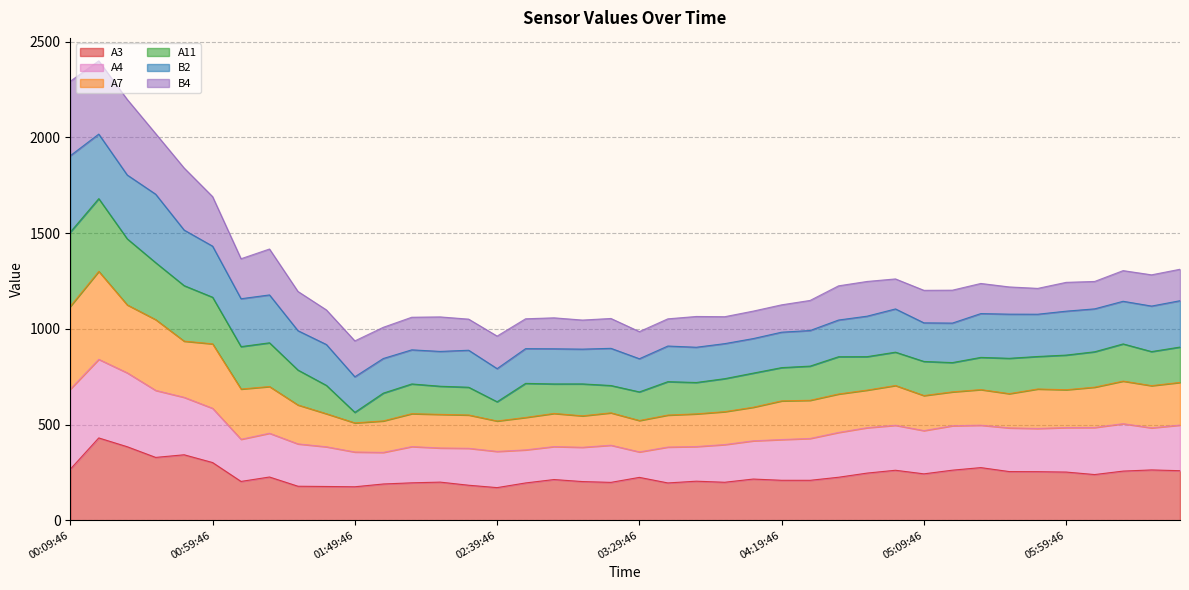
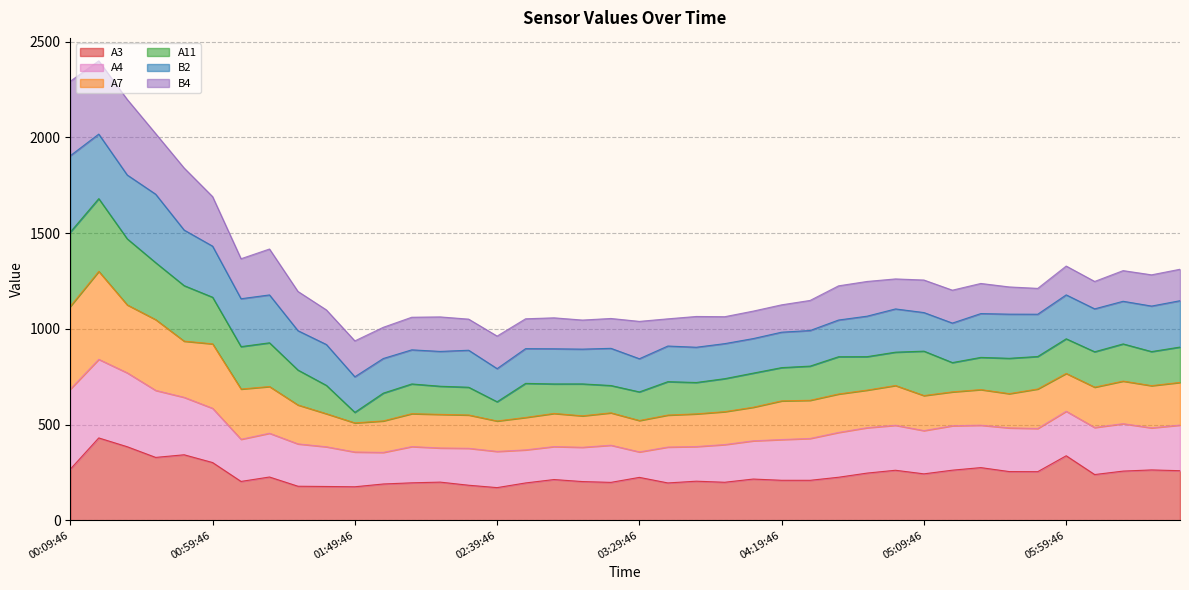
  {
    "A3": {
      "00:09:46": 270,
      "00:59:46": 300,
      "01:49:46": 180,
      "02:39:46": 170,
      "03:29:46": 220,
      "04:19:46": 210,
      "05:09:46": 240,
-     "05:59:46": 250
+     "05:59:46": 340
    },
    "A4": {
      "00:09:46": 420,
      "00:59:46": 280,
      "01:49:46": 180,
      "02:39:46": 190,
      "03:29:46": 130,
      "04:19:46": 210,
      "05:09:46": 230,
      "05:59:46": 230
    },
    "A7": {
      "00:09:46": 430,
      "00:59:46": 340,
      "01:49:46": 150,
      "02:39:46": 160,
      "03:29:46": 160,
      "04:19:46": 200,
      "05:09:46": 180,
      "05:59:46": 200
    },
    "A11": {
      "00:09:46": 390,
      "00:59:46": 240,
      "01:49:46": 60,
      "02:39:46": 100,
      "03:29:46": 150,
      "04:19:46": 170,
-     "05:09:46": 180,
+     "05:09:46": 230,
      "05:59:46": 180
    },
    "B2": {
      "00:09:46": 400,
      "00:59:46": 270,
      "01:49:46": 190,
      "02:39:46": 170,
      "03:29:46": 170,
      "04:19:46": 180,
      "05:09:46": 200,
      "05:59:46": 230
    },
    "B4": {
      "00:09:46": 390,
      "00:59:46": 260,
      "01:49:46": 190,
      "02:39:46": 170,
-     "03:29:46": 140,
+     "03:29:46": 200,
      "04:19:46": 140,
      "05:09:46": 170,
      "05:59:46": 150
    }
  }
